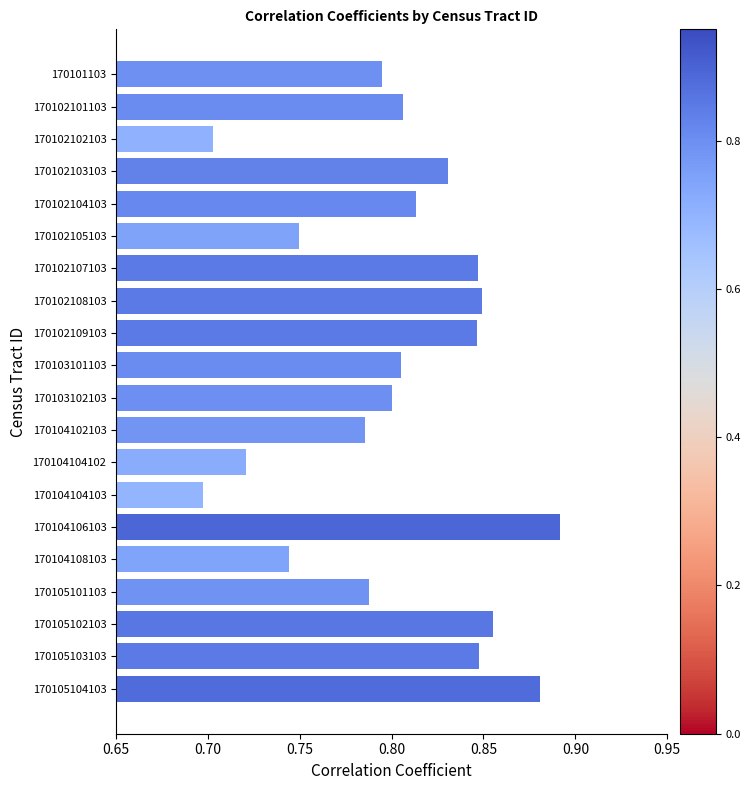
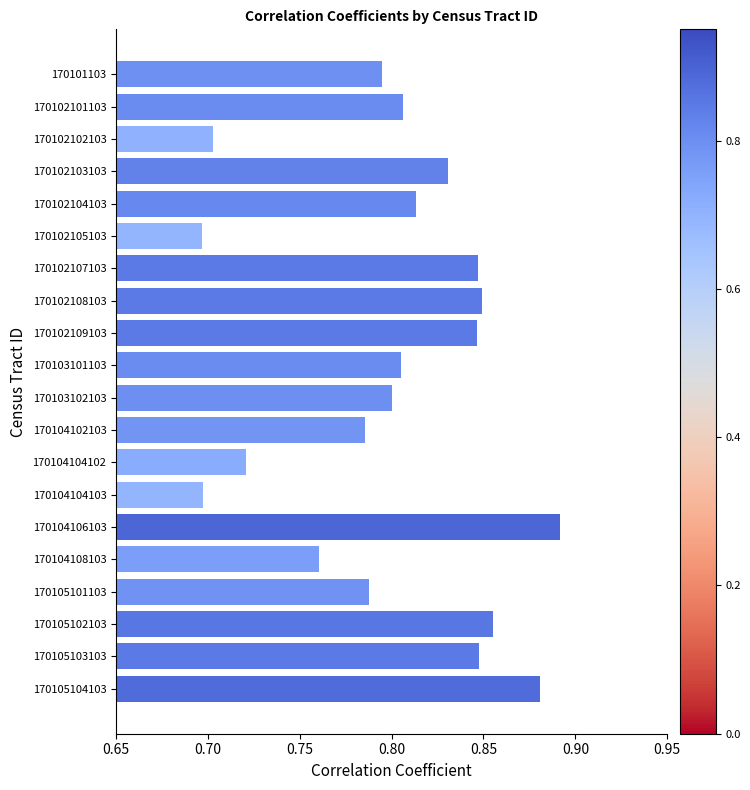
  {
    "170101103": 0.795,
    "170102101103": 0.806,
    "170102102103": 0.703,
    "170102103103": 0.831,
    "170102104103": 0.813,
-   "170102105103": 0.749,
+   "170102105103": 0.697,
    "170102107103": 0.847,
    "170102108103": 0.849,
    "170102109103": 0.846,
    "170103101103": 0.805,
    "170103102103": 0.800,
    "170104102103": 0.786,
    "170104104102": 0.721,
    "170104104103": 0.697,
    "170104106103": 0.892,
-   "170104108103": 0.744,
+   "170104108103": 0.760,
    "170105101103": 0.788,
    "170105102103": 0.855,
    "170105103103": 0.847,
    "170105104103": 0.881
  }
